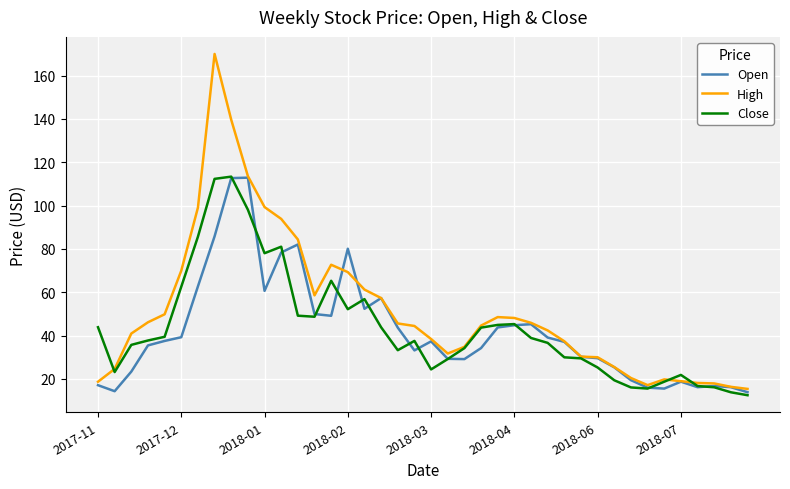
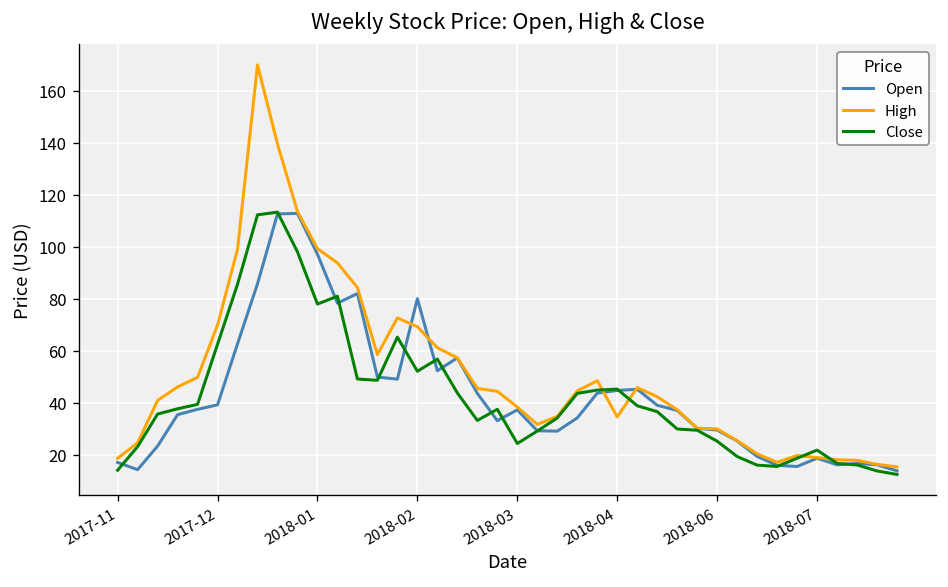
  {
    "Open": {
      "2017-11": 17,
      "2017-12": 39,
-     "2018-01": 61,
+     "2018-01": 97,
      "2018-02": 80
    },
    "High": {
      "2017-11": 19,
      "2017-12": 70,
      "2018-01": 99,
      "2018-02": 69,
-     "2018-04": 48
+     "2018-04": 35
    },
    "Close": {
-     "2017-11": 44,
+     "2017-11": 14,
      "2017-12": 63,
      "2018-01": 78,
      "2018-02": 52,
      "2018-03": 24,
      "2018-06": 25,
      "2018-07": 22
    }
  }
